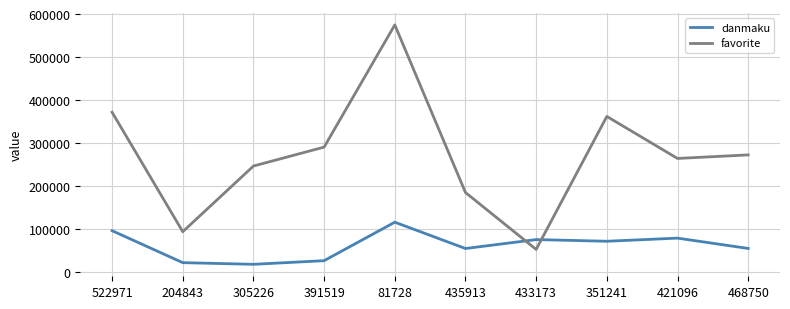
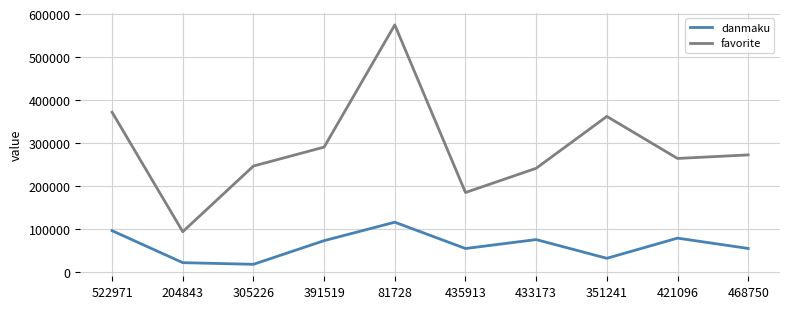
  {
    "danmaku": {
      "522971": 100000,
      "204843": 20000,
      "305226": 20000,
-     "391519": 30000,
+     "391519": 70000,
      "81728": 120000,
      "435913": 60000,
      "433173": 80000,
-     "351241": 70000,
+     "351241": 30000,
      "421096": 80000,
      "468750": 60000
    },
    "favorite": {
      "522971": 370000,
      "204843": 90000,
      "305226": 250000,
      "391519": 290000,
      "81728": 570000,
      "435913": 190000,
-     "433173": 50000,
+     "433173": 240000,
      "351241": 360000,
      "421096": 260000,
      "468750": 270000
    }
  }
